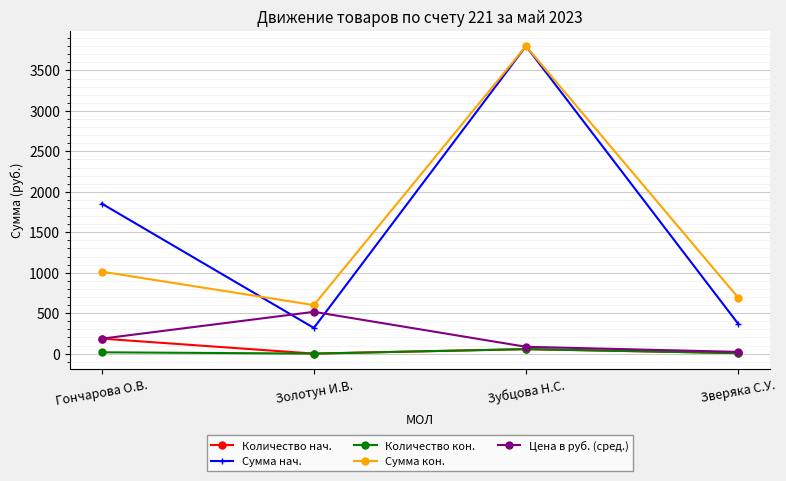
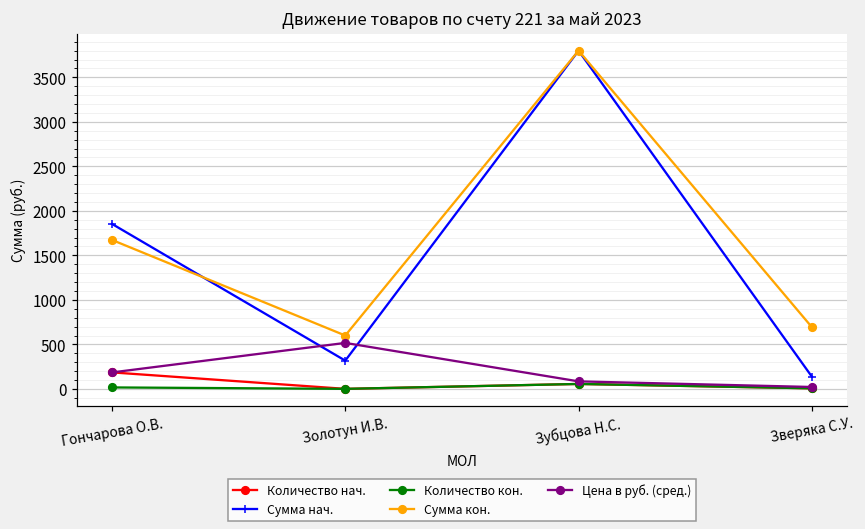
  {
    "Сумма нач.": {
      "Гончарова О.В.": 1900,
      "Золотун И.В.": 300,
-     "Зверяка С.У.": 400
+     "Зверяка С.У.": 100
    },
    "Количество кон.": {
      "Гончарова О.В.": 0
    },
    "Сумма кон.": {
-     "Гончарова О.В.": 1000,
+     "Гончарова О.В.": 1700,
      "Золотун И.В.": 600,
      "Зверяка С.У.": 700
    },
    "Цена в руб. (сред.)": {
      "Золотун И.В.": 500
    }
  }
